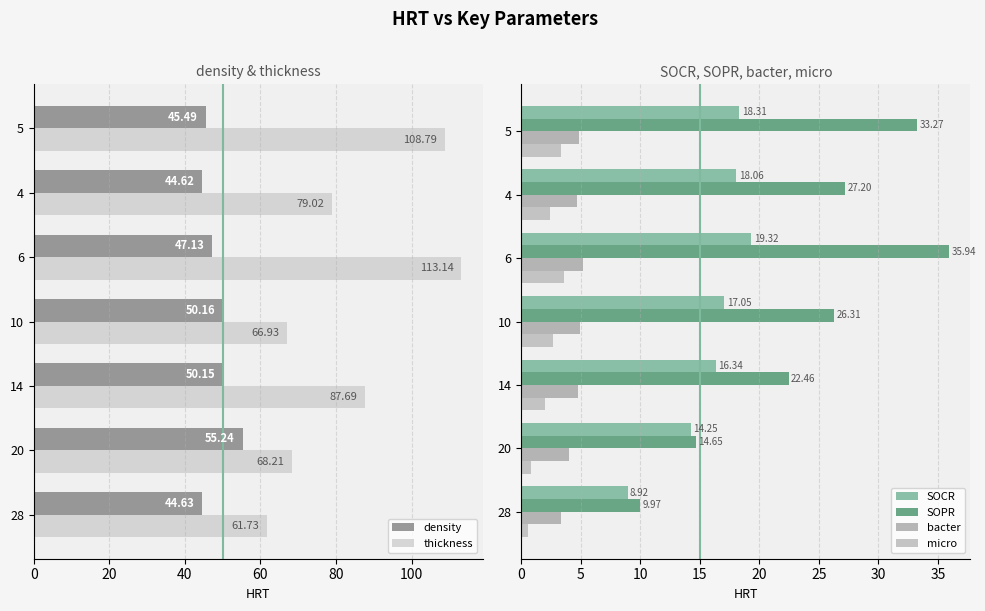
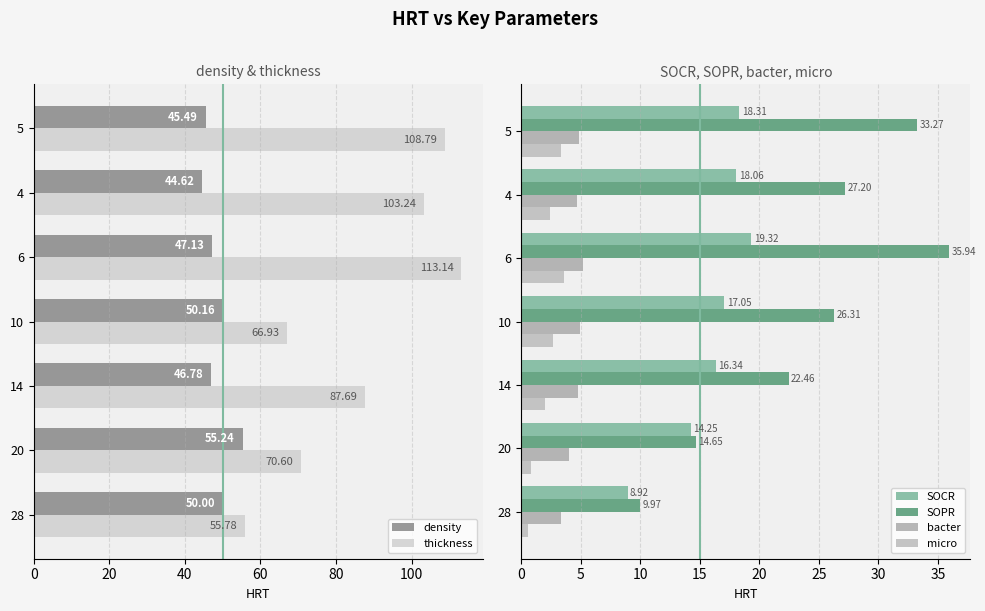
  {
    "density & thickness": {
      "density": {
        "5": 45.49,
        "4": 44.62,
        "6": 47.13,
        "10": 50.16,
-       "14": 50.15,
+       "14": 46.78,
        "20": 55.24,
-       "28": 44.63
+       "28": 50.00
      },
      "thickness": {
        "5": 108.79,
-       "4": 79.02,
+       "4": 103.24,
        "6": 113.14,
        "10": 66.93,
        "14": 87.69,
-       "20": 68.21,
-       "28": 61.73
+       "20": 70.60,
+       "28": 55.78
      }
    }
  }
